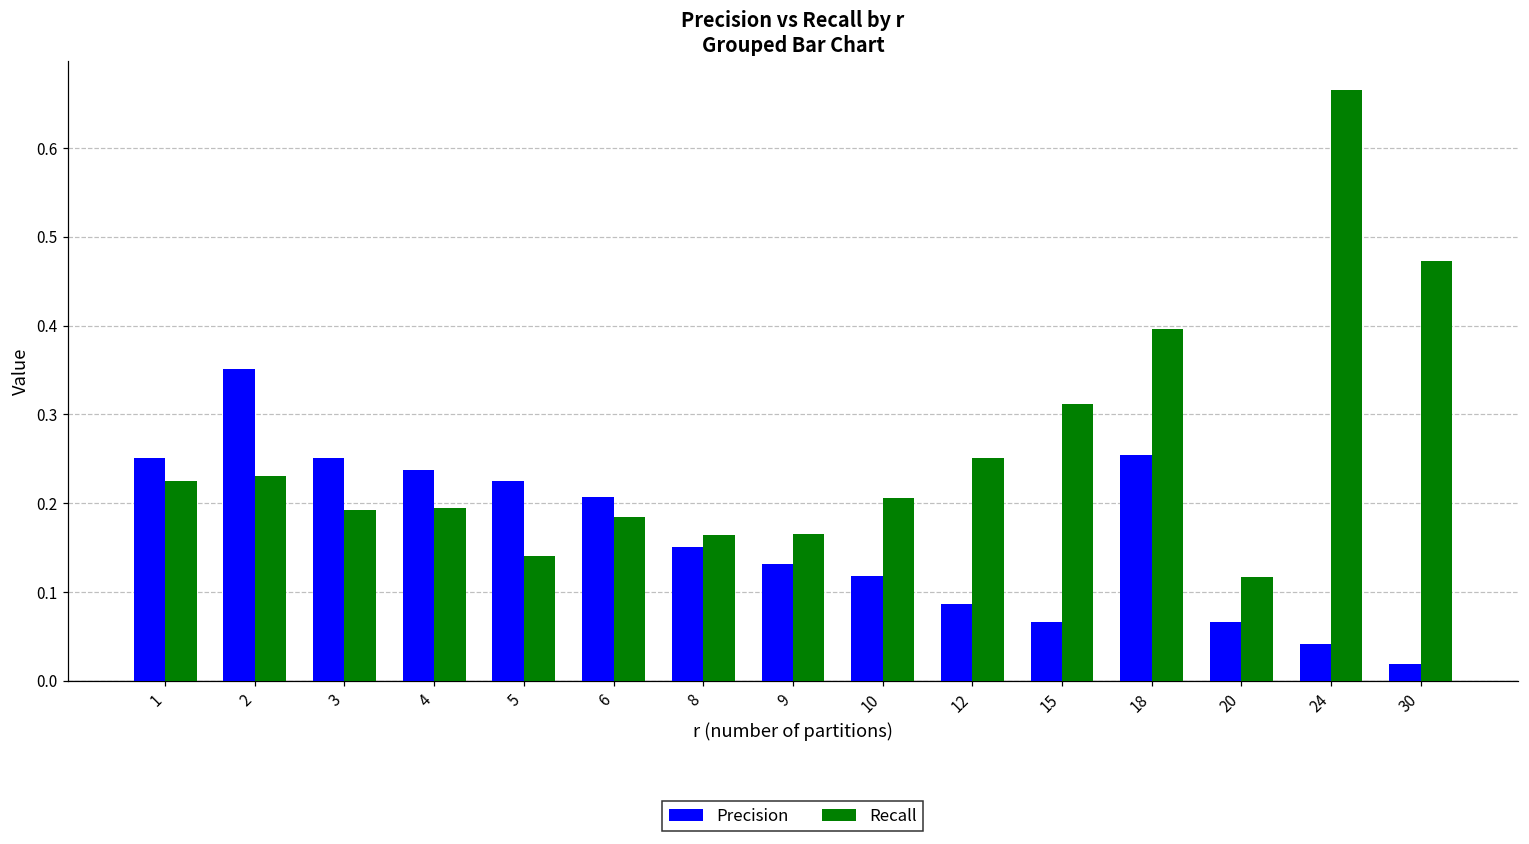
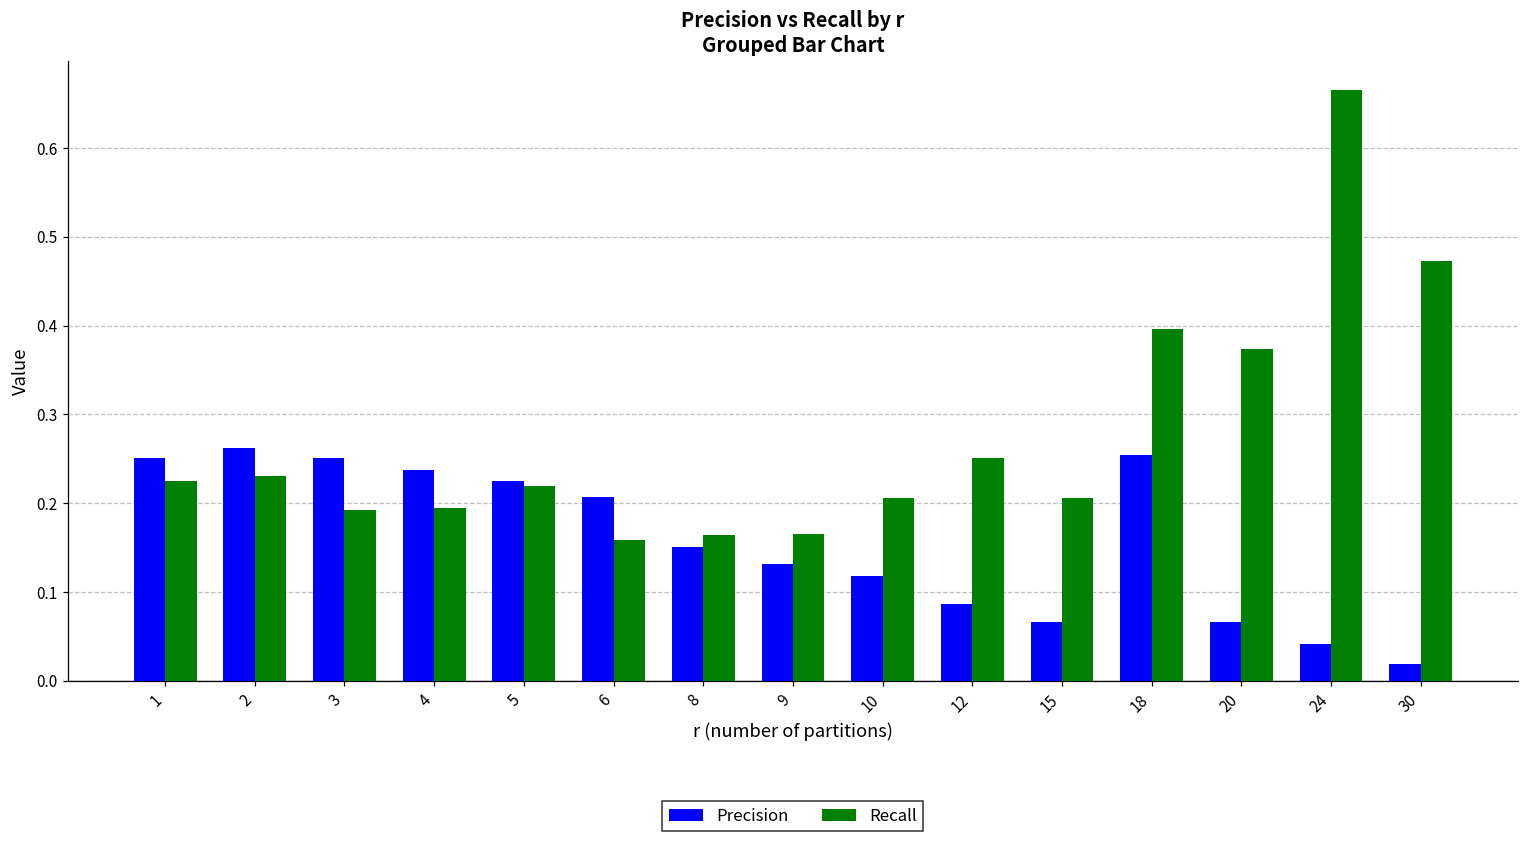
  {
    "Precision": {
      "1": 0.25,
-     "2": 0.35,
+     "2": 0.26,
      "3": 0.25,
      "4": 0.24,
      "5": 0.22,
      "6": 0.21,
      "8": 0.15,
      "9": 0.13,
      "10": 0.12,
      "12": 0.09,
      "15": 0.07,
      "18": 0.25,
      "20": 0.07,
      "24": 0.04,
      "30": 0.02
    },
    "Recall": {
      "1": 0.22,
      "2": 0.23,
      "3": 0.19,
      "4": 0.19,
-     "5": 0.14,
-     "6": 0.18,
+     "5": 0.22,
+     "6": 0.16,
      "8": 0.16,
      "9": 0.17,
      "10": 0.21,
      "12": 0.25,
-     "15": 0.31,
+     "15": 0.21,
      "18": 0.40,
-     "20": 0.12,
+     "20": 0.37,
      "24": 0.66,
      "30": 0.47
    }
  }
